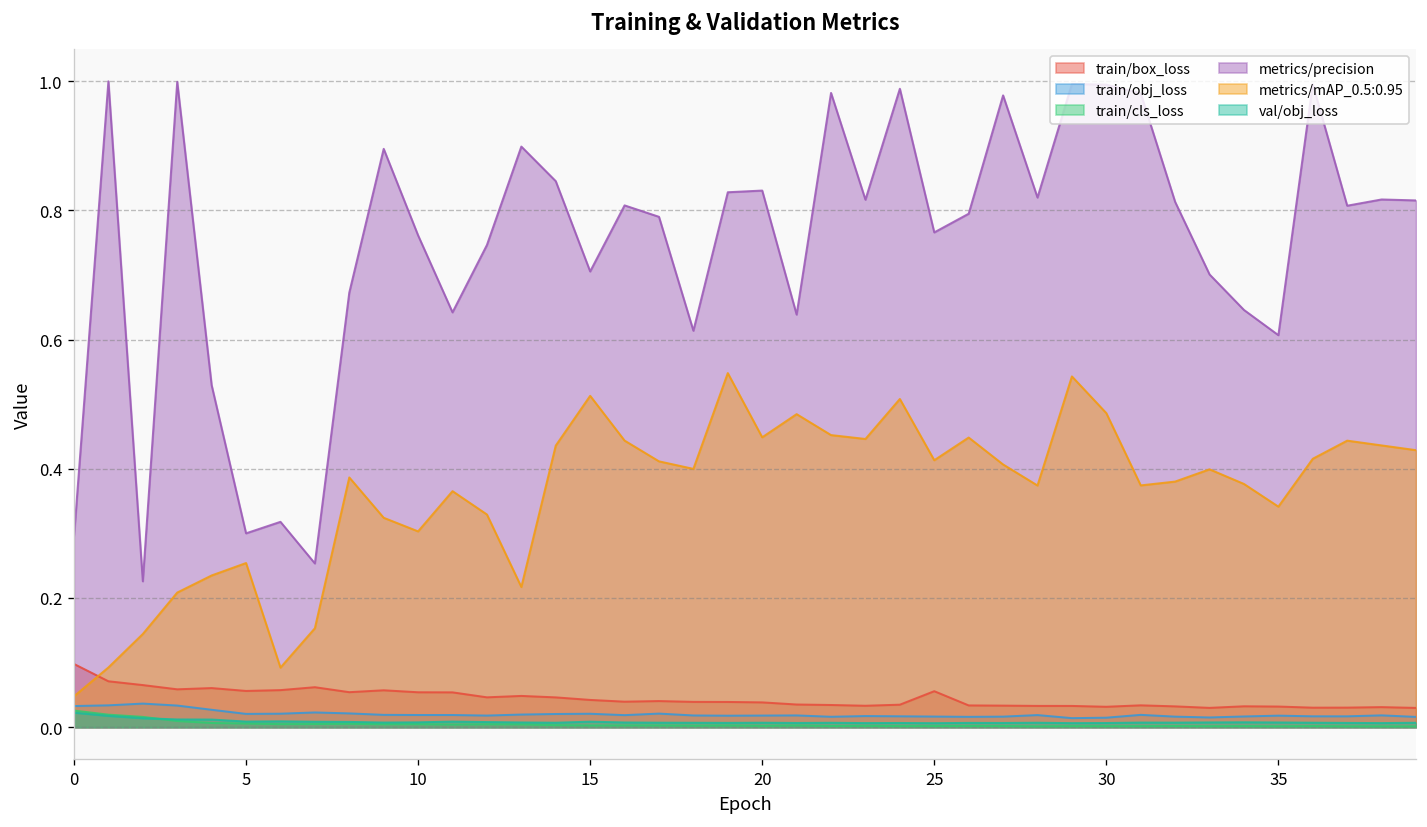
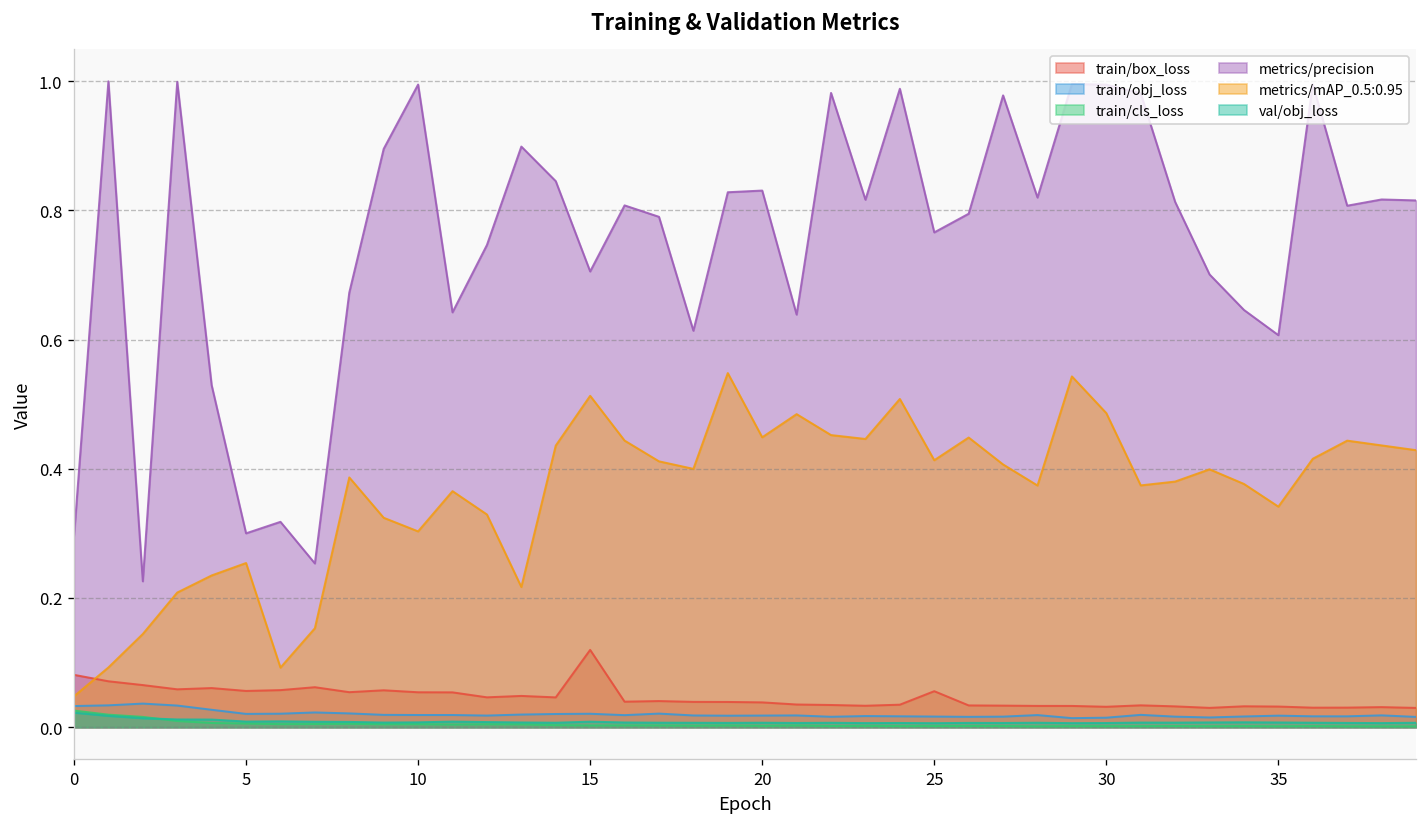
  {
    "train/box_loss": {
-     "0": 0.10,
+     "0": 0.08,
      "5": 0.06,
      "10": 0.05,
-     "15": 0.04,
+     "15": 0.12,
      "20": 0.04,
      "25": 0.06,
      "30": 0.03,
      "35": 0.03
    },
    "metrics/precision": {
      "0": 0.29,
      "5": 0.30,
-     "10": 0.76,
+     "10": 0.99,
      "15": 0.71,
      "20": 0.83,
      "25": 0.77,
      "35": 0.61
    },
    "metrics/mAP_0.5:0.95": {
      "0": 0.05,
      "5": 0.25,
      "10": 0.30,
      "15": 0.51,
      "20": 0.45,
      "25": 0.41,
      "30": 0.49,
      "35": 0.34
    }
  }
